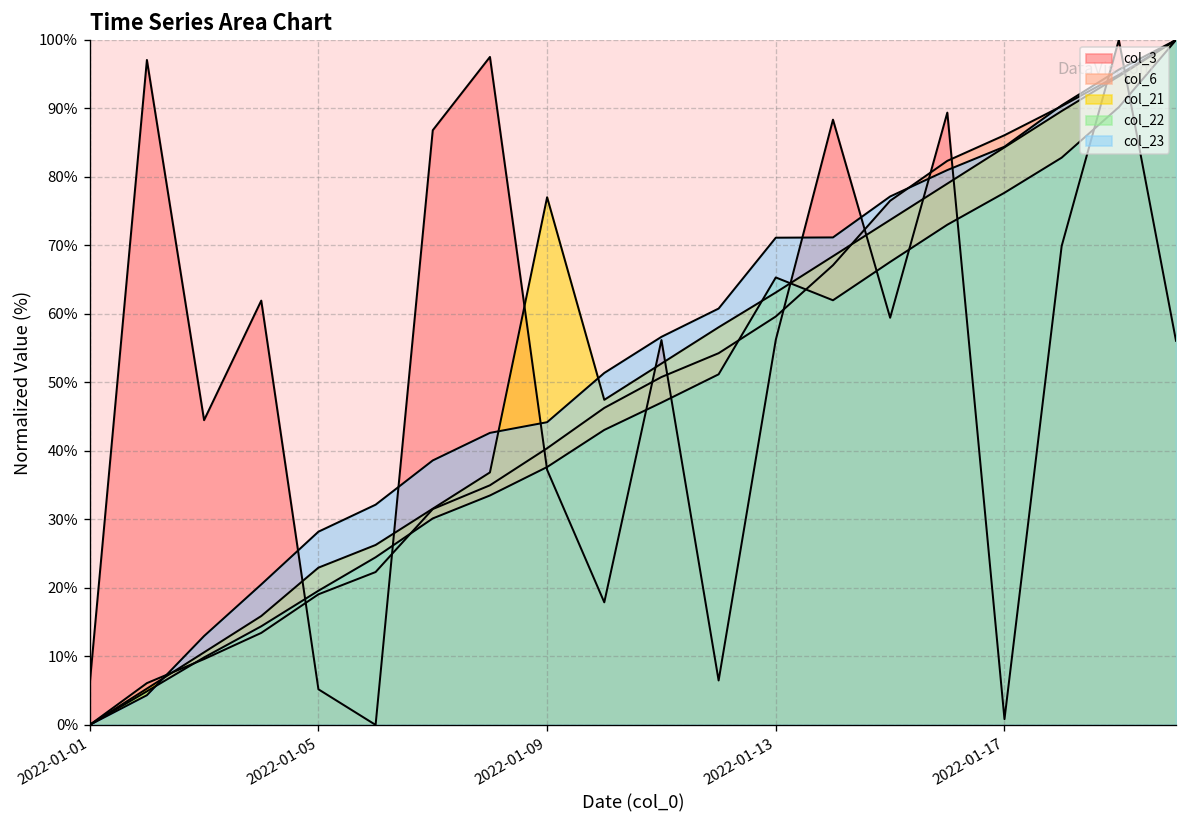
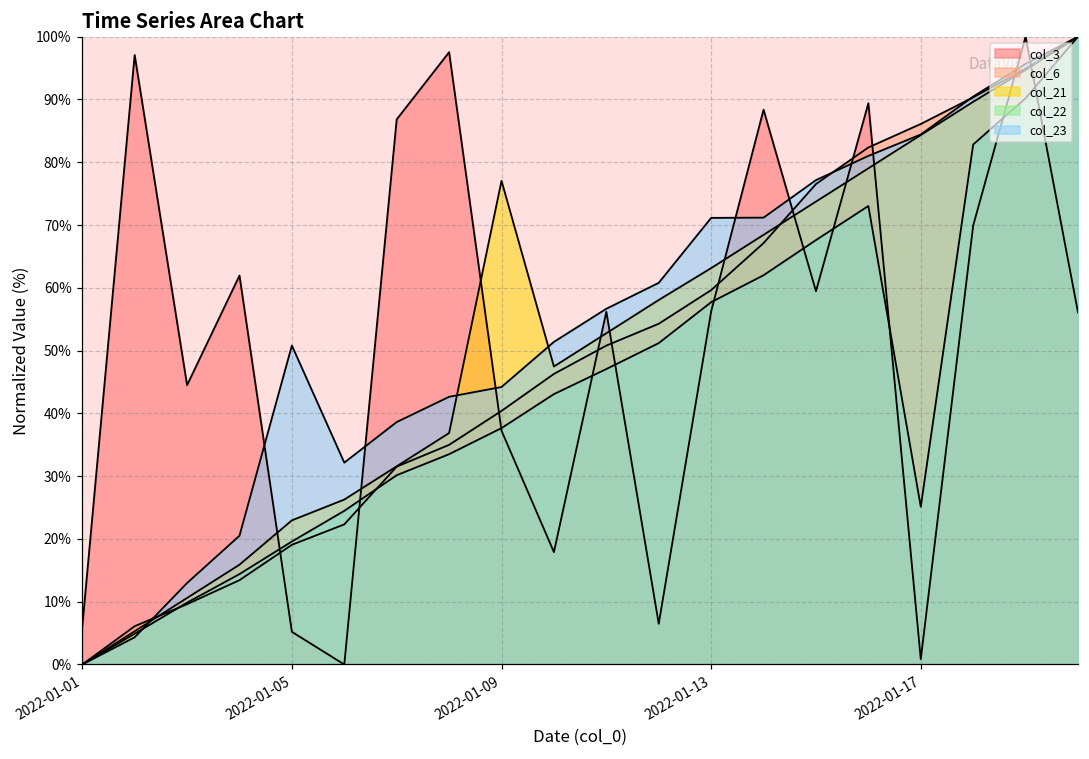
  {
    "col_21": {
      "2022-01-05": "23%",
      "2022-01-09": "77%",
      "2022-01-13": "63%"
    },
    "col_22": {
      "2022-01-05": "20%",
-     "2022-01-13": "65%",
-     "2022-01-17": "78%"
+     "2022-01-13": "58%",
+     "2022-01-17": "25%"
    },
    "col_23": {
-     "2022-01-05": "28%",
+     "2022-01-05": "51%",
      "2022-01-09": "44%",
      "2022-01-13": "71%"
    }
  }
